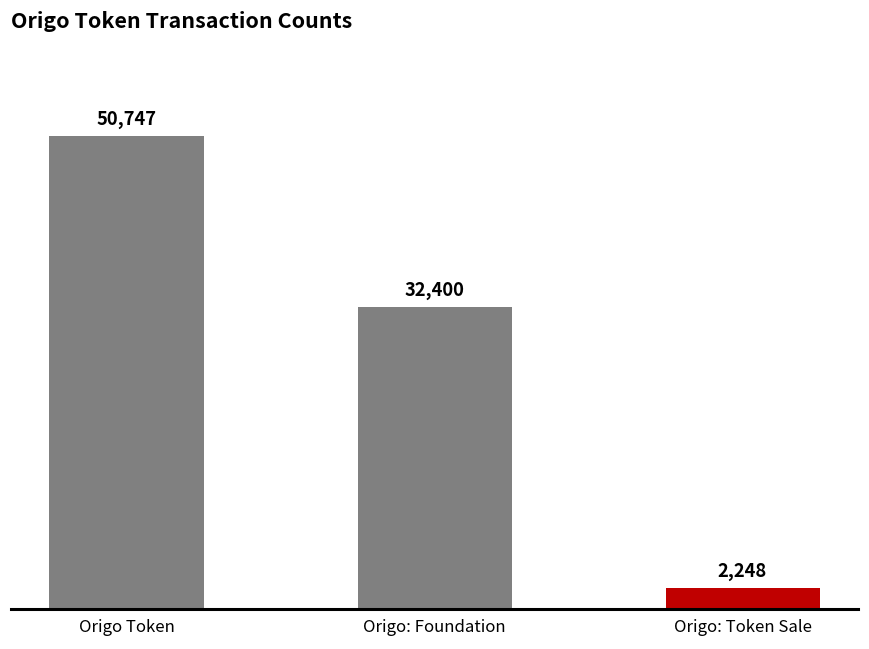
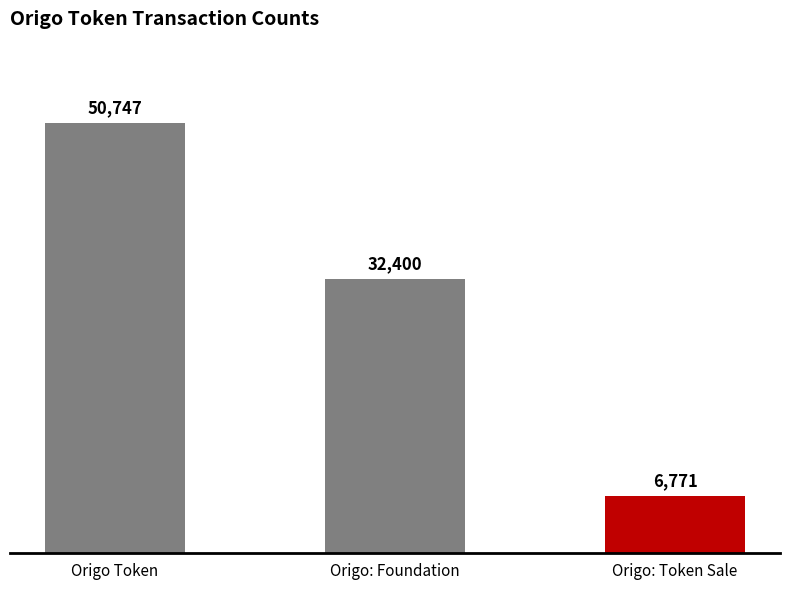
  {
    "Origo Token": "50,747",
    "Origo: Foundation": "32,400",
-   "Origo: Token Sale": "2,248"
+   "Origo: Token Sale": "6,771"
  }
